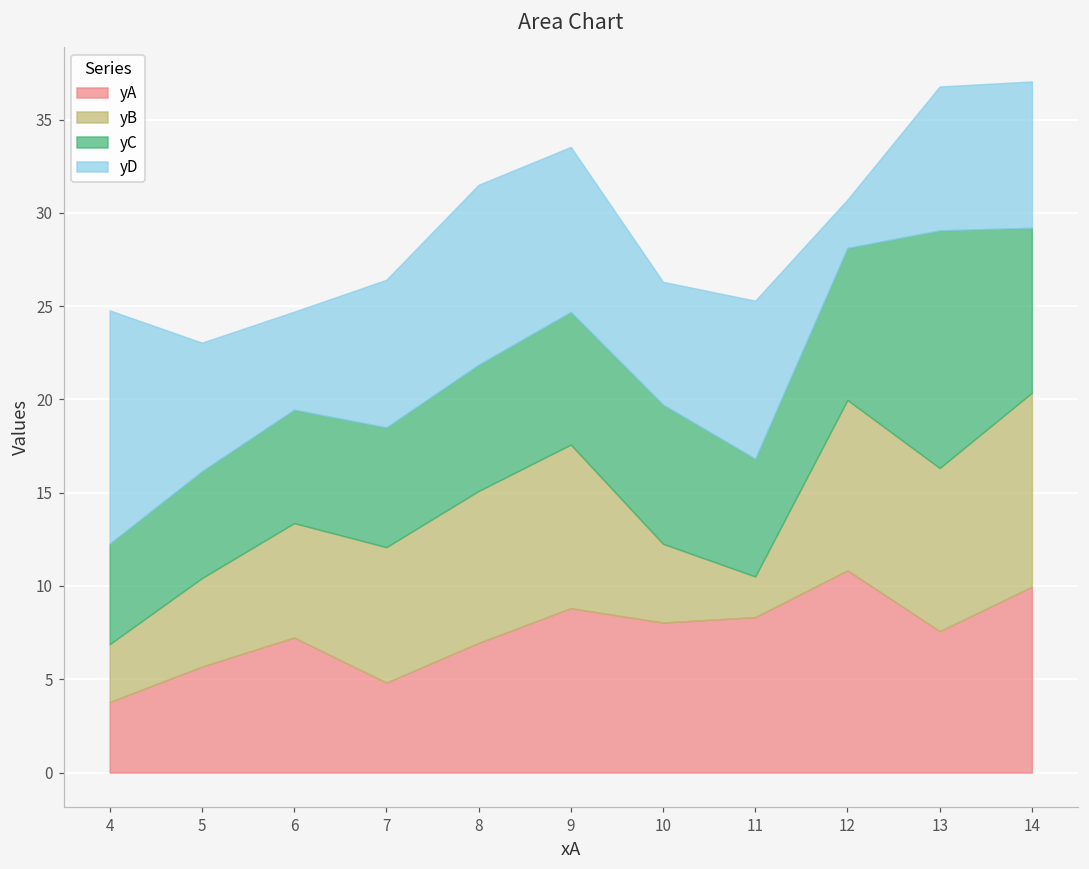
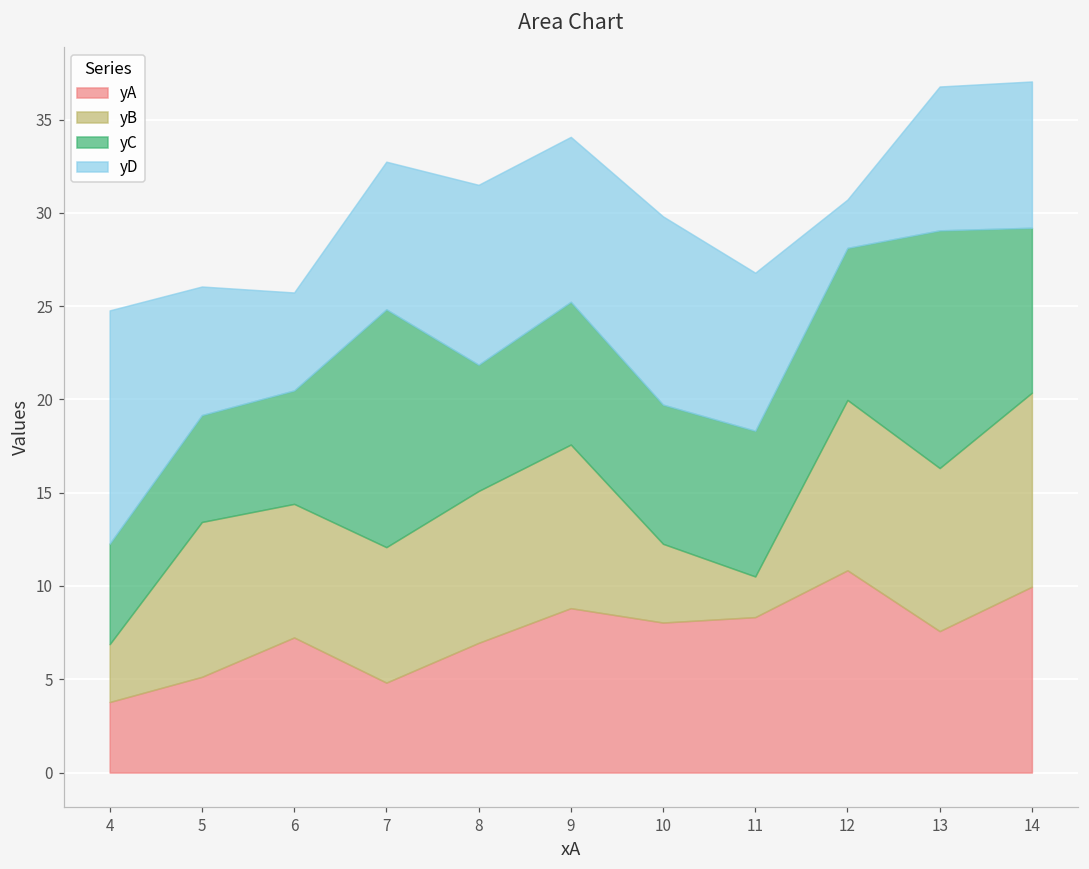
  {
    "yA": {
      "4": 3.8,
-     "5": 5.7,
+     "5": 5.1,
      "6": 7.2,
      "7": 4.8,
      "8": 7.0,
      "9": 8.8,
      "10": 8.0,
      "11": 8.3,
      "12": 10.8,
      "13": 7.6,
      "14": 10.0
    },
    "yB": {
      "4": 3.1,
-     "5": 4.7,
-     "6": 6.1,
+     "5": 8.3,
+     "6": 7.2,
      "7": 7.3,
      "8": 8.1,
      "9": 8.8,
      "10": 4.2,
      "11": 2.2,
      "12": 9.1,
      "13": 8.7,
      "14": 10.4
    },
    "yC": {
      "4": 5.4,
      "5": 5.7,
      "6": 6.1,
-     "7": 6.4,
+     "7": 12.7,
      "8": 6.8,
-     "9": 7.1,
+     "9": 7.6,
      "10": 7.5,
-     "11": 6.3,
+     "11": 7.8,
      "12": 8.1,
      "13": 12.7,
      "14": 8.8
    },
    "yD": {
      "4": 12.5,
      "5": 6.9,
      "6": 5.3,
      "7": 7.9,
      "8": 9.6,
      "9": 8.8,
-     "10": 6.6,
+     "10": 10.1,
      "11": 8.5,
      "12": 2.6,
      "13": 7.7,
      "14": 7.8
    }
  }
